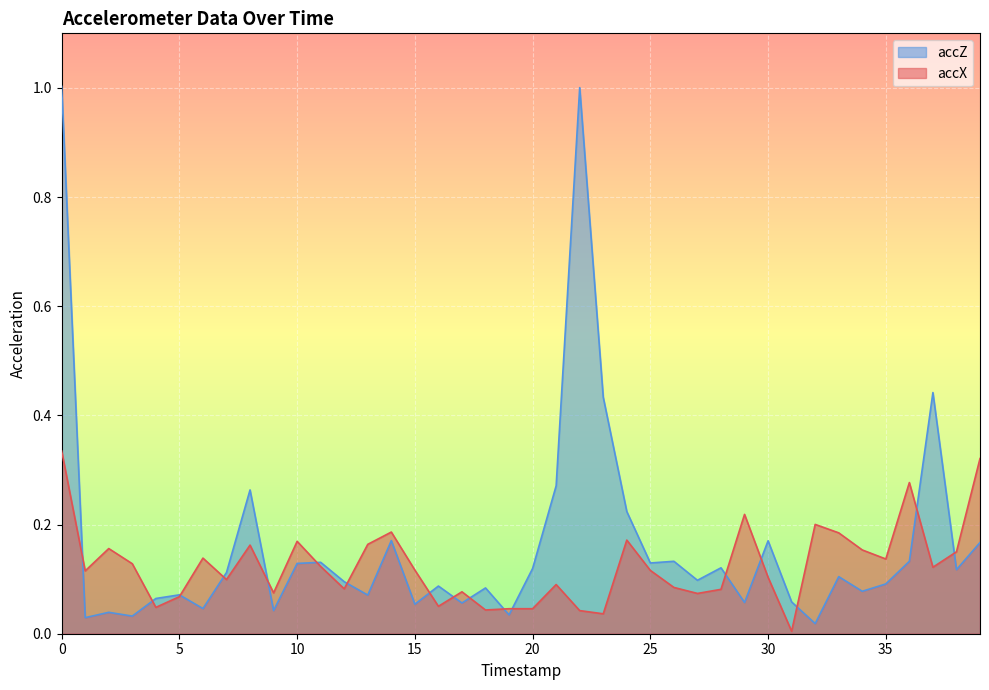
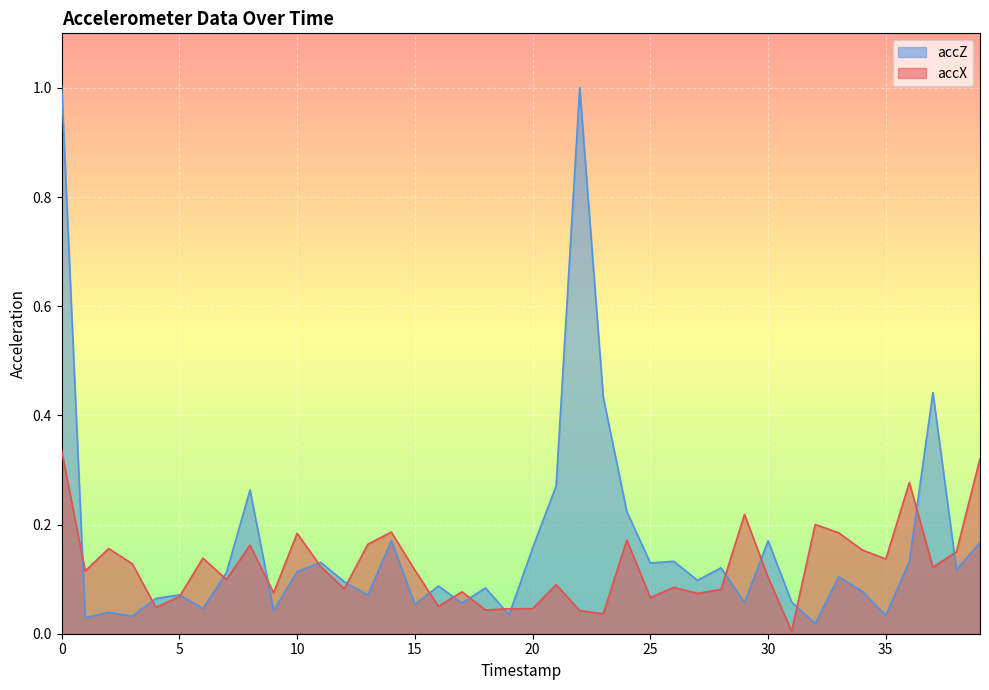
  {
    "accZ": {
      "0": 1.00,
-     "10": 0.13,
+     "10": 0.11,
      "15": 0.05,
-     "20": 0.12,
+     "20": 0.16,
      "25": 0.13,
      "30": 0.17,
-     "35": 0.09
+     "35": 0.03
    },
    "accX": {
      "0": 0.33,
-     "10": 0.17,
+     "10": 0.18,
      "15": 0.12,
      "20": 0.05,
-     "25": 0.12,
+     "25": 0.07,
      "30": 0.10,
      "35": 0.14
    }
  }
